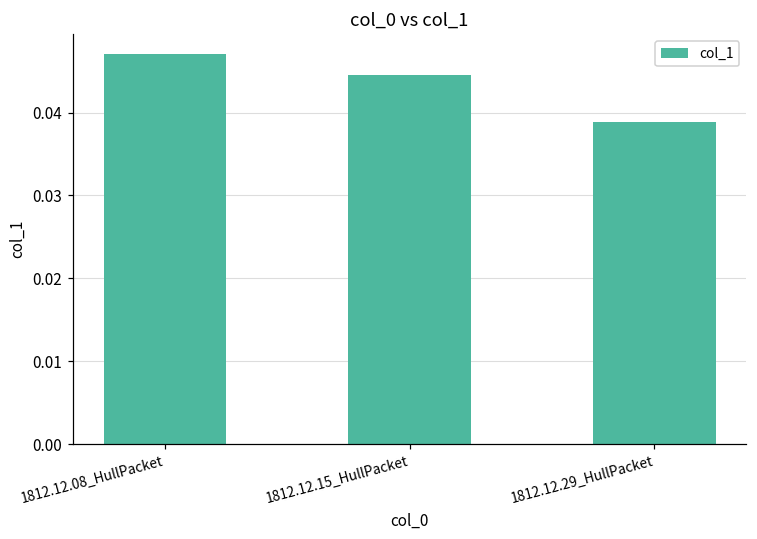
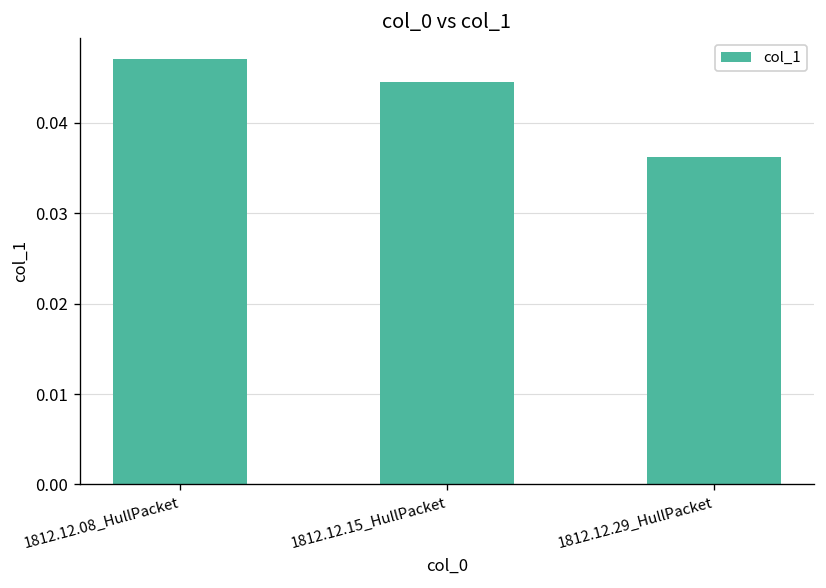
  {
    "1812.12.08_HullPacket": 0.047,
    "1812.12.15_HullPacket": 0.045,
-   "1812.12.29_HullPacket": 0.039
+   "1812.12.29_HullPacket": 0.036
  }
